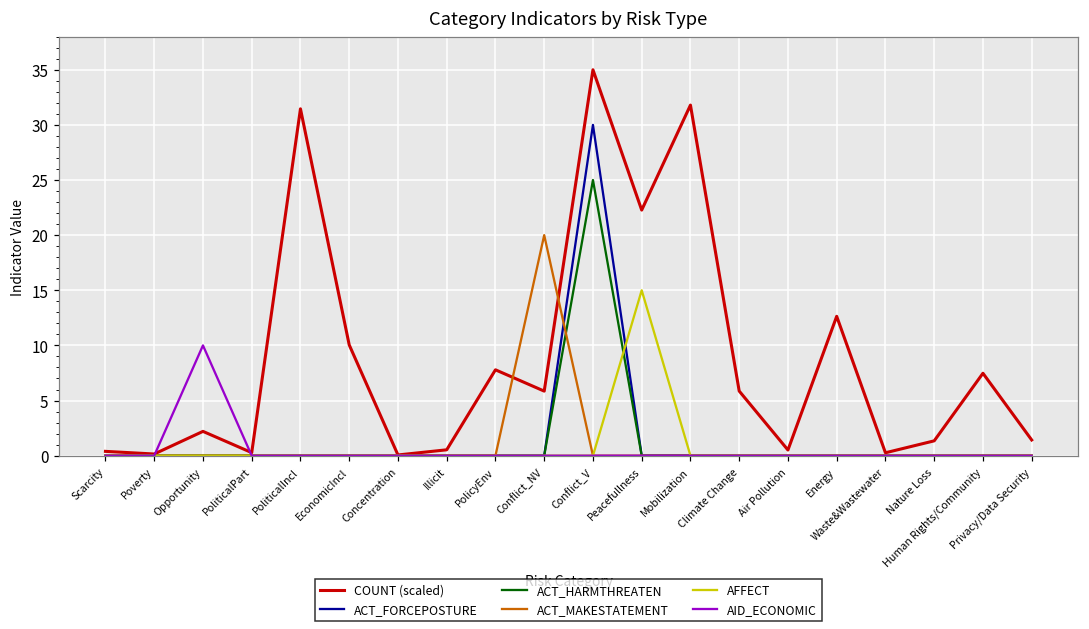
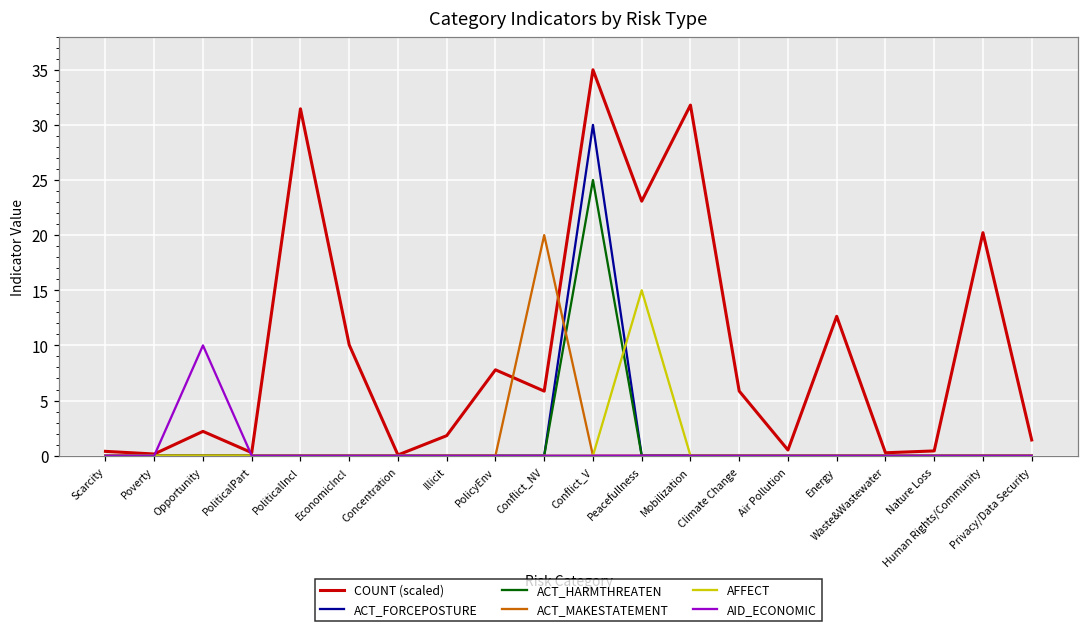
  {
    "COUNT (scaled)": {
      "Scarcity": 0.4,
      "Opportunity": 2.2,
      "PoliticalPart": 0.3,
      "PoliticalIncl": 31.5,
      "EconomicIncl": 10.0,
-     "Illicit": 0.5,
+     "Illicit": 1.8,
      "PolicyEnv": 7.8,
      "Conflict_NV": 5.9,
      "Conflict_V": 35.0,
-     "Peacefullness": 22.3,
+     "Peacefullness": 23.1,
      "Mobilization": 31.8,
      "Climate Change": 5.9,
      "Air Pollution": 0.5,
      "Energy": 12.6,
      "Waste&Wastewater": 0.3,
-     "Nature Loss": 1.3,
-     "Human Rights/Community": 7.5,
+     "Nature Loss": 0.4,
+     "Human Rights/Community": 20.2,
      "Privacy/Data Security": 1.4
    },
    "ACT_FORCEPOSTURE": {
      "Conflict_V": 30.0
    },
    "ACT_HARMTHREATEN": {
      "Conflict_V": 25.0
    },
    "ACT_MAKESTATEMENT": {
      "Conflict_NV": 20.0
    },
    "AFFECT": {
      "Peacefullness": 15.0
    },
    "AID_ECONOMIC": {
      "Opportunity": 10.0
    }
  }
